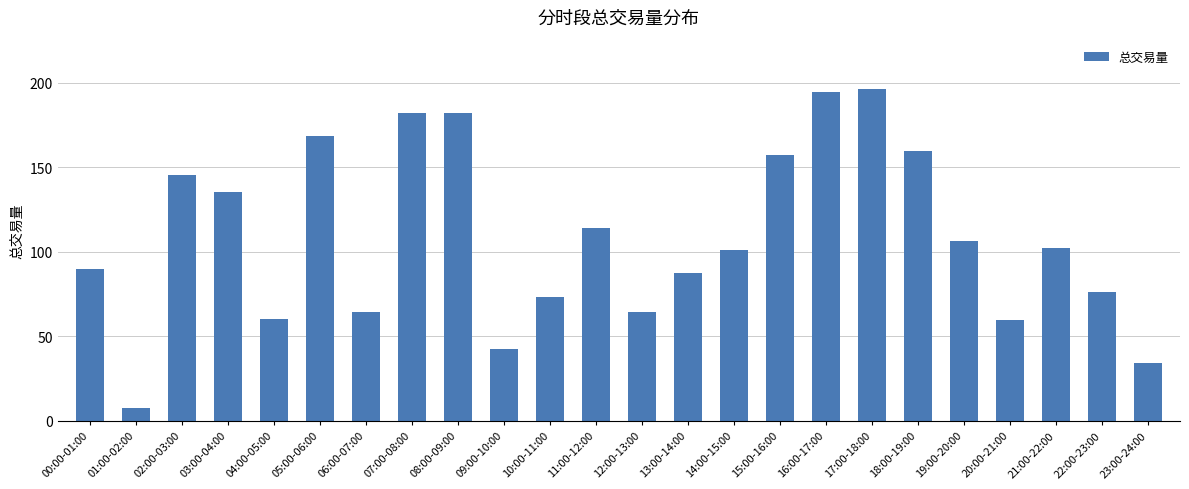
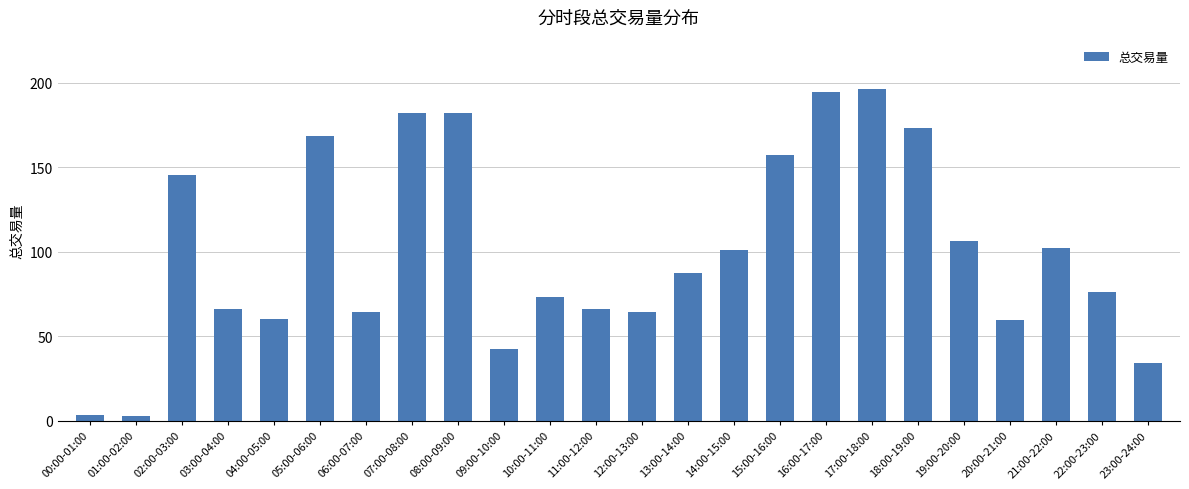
  {
-   "00:00-01:00": 90,
-   "01:00-02:00": 8,
+   "00:00-01:00": 4,
+   "01:00-02:00": 3,
    "02:00-03:00": 146,
-   "03:00-04:00": 135,
+   "03:00-04:00": 66,
    "04:00-05:00": 60,
    "05:00-06:00": 169,
    "06:00-07:00": 64,
    "07:00-08:00": 182,
    "08:00-09:00": 182,
    "09:00-10:00": 43,
    "10:00-11:00": 73,
-   "11:00-12:00": 114,
+   "11:00-12:00": 66,
    "12:00-13:00": 64,
    "13:00-14:00": 87,
    "14:00-15:00": 101,
    "15:00-16:00": 157,
    "16:00-17:00": 195,
    "17:00-18:00": 196,
-   "18:00-19:00": 160,
+   "18:00-19:00": 173,
    "19:00-20:00": 107,
    "20:00-21:00": 60,
    "21:00-22:00": 103,
    "22:00-23:00": 76,
    "23:00-24:00": 34
  }
